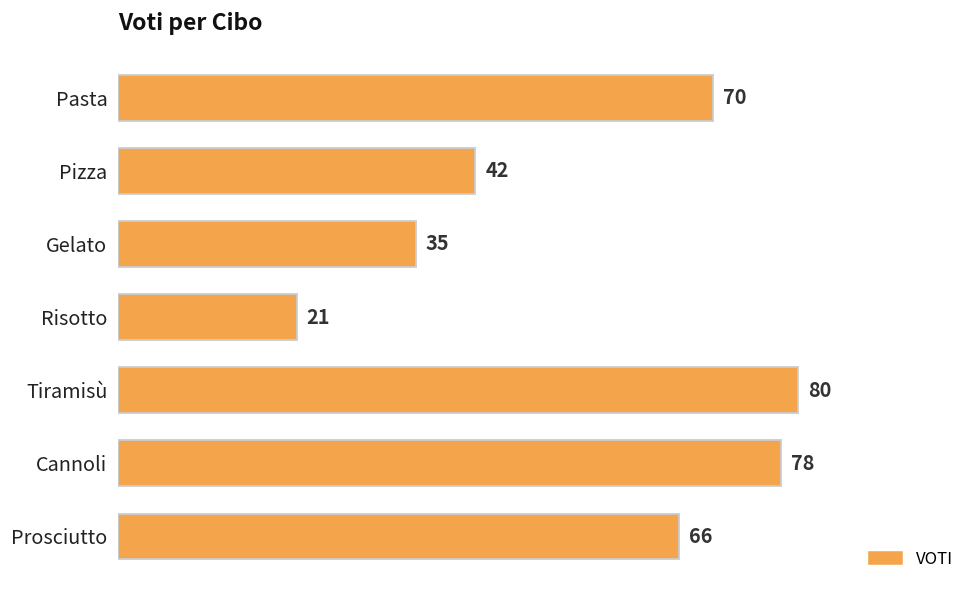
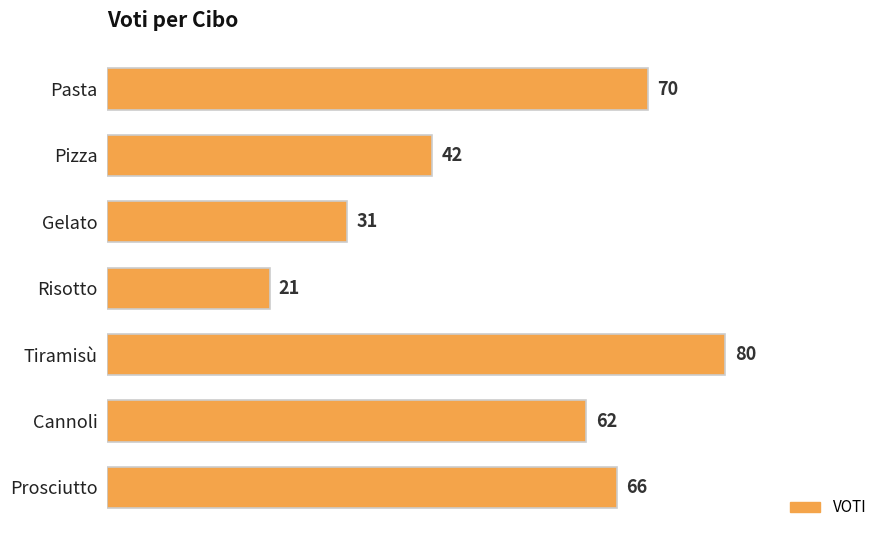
  {
    "Pasta": 70,
    "Pizza": 42,
-   "Gelato": 35,
+   "Gelato": 31,
    "Risotto": 21,
    "Tiramisù": 80,
-   "Cannoli": 78,
+   "Cannoli": 62,
    "Prosciutto": 66
  }
